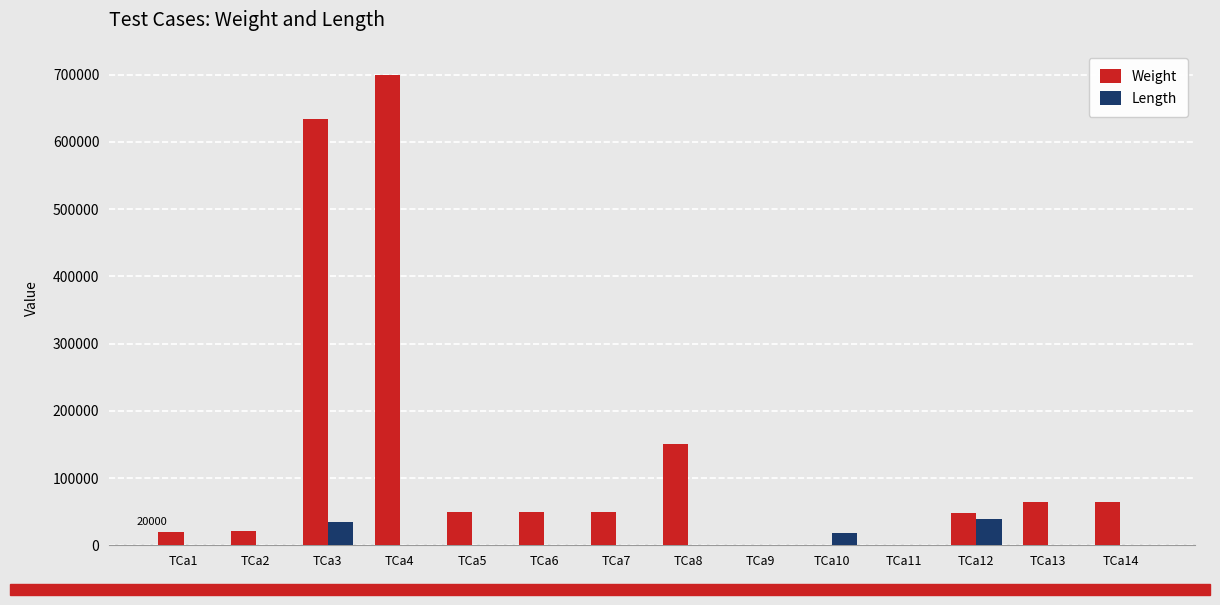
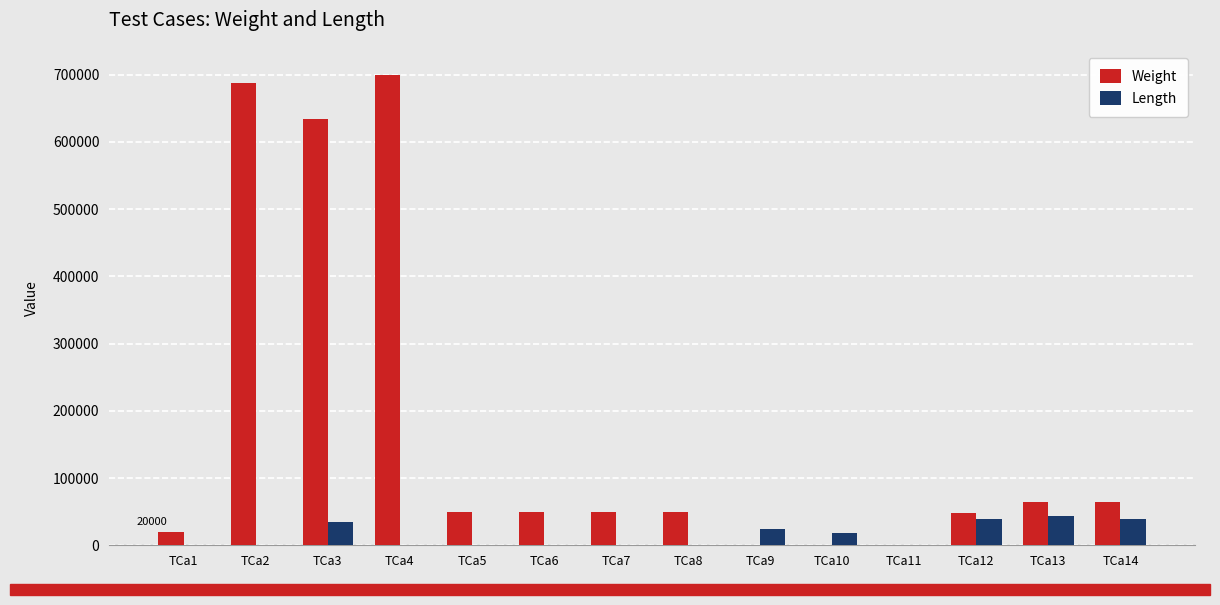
  {
    "Weight": {
-     "TCa2": 20000,
+     "TCa2": 690000,
      "TCa3": 630000,
      "TCa4": 700000,
      "TCa5": 50000,
      "TCa6": 50000,
      "TCa7": 50000,
-     "TCa8": 150000,
+     "TCa8": 50000,
      "TCa12": 50000,
      "TCa13": 70000,
      "TCa14": 70000
    },
    "Length": {
      "TCa3": 30000,
-     "TCa9": 0,
+     "TCa9": 20000,
      "TCa10": 20000,
      "TCa12": 40000,
-     "TCa13": 0,
-     "TCa14": 0
+     "TCa13": 40000,
+     "TCa14": 40000
    }
  }
